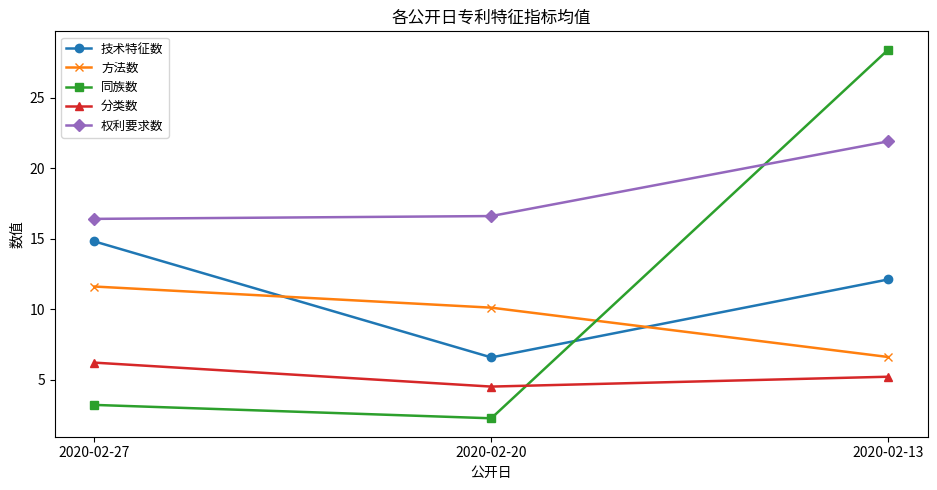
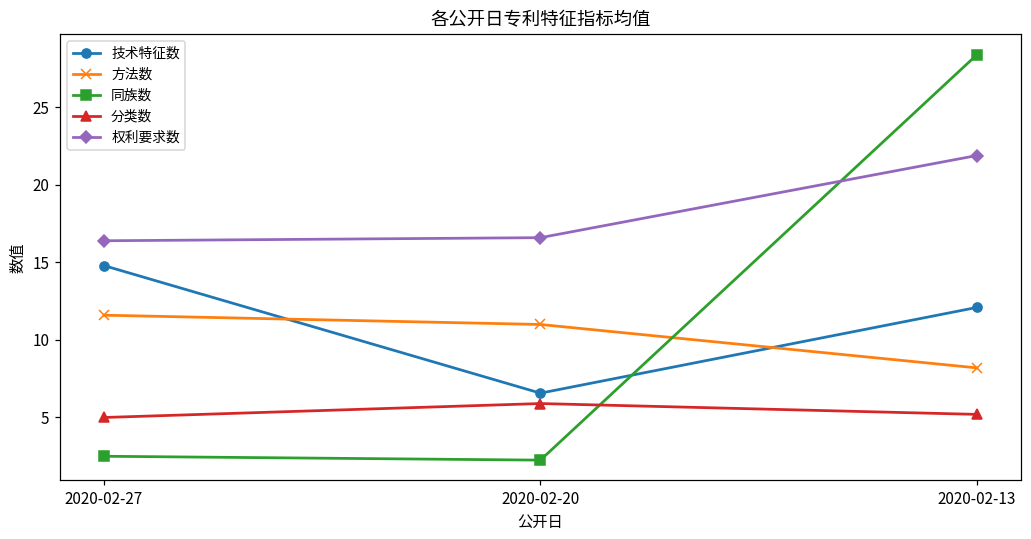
  {
    "技术特征数": {
      "2020-02-27": 14.8,
      "2020-02-20": 6.6,
      "2020-02-13": 12.1
    },
    "方法数": {
      "2020-02-27": 11.6,
-     "2020-02-20": 10.1,
-     "2020-02-13": 6.6
+     "2020-02-20": 11.0,
+     "2020-02-13": 8.2
    },
    "同族数": {
-     "2020-02-27": 3.2,
+     "2020-02-27": 2.5,
      "2020-02-20": 2.3,
      "2020-02-13": 28.4
    },
    "分类数": {
-     "2020-02-27": 6.2,
-     "2020-02-20": 4.5,
+     "2020-02-27": 5.0,
+     "2020-02-20": 5.9,
      "2020-02-13": 5.2
    },
    "权利要求数": {
      "2020-02-27": 16.4,
      "2020-02-20": 16.6,
      "2020-02-13": 21.9
    }
  }
